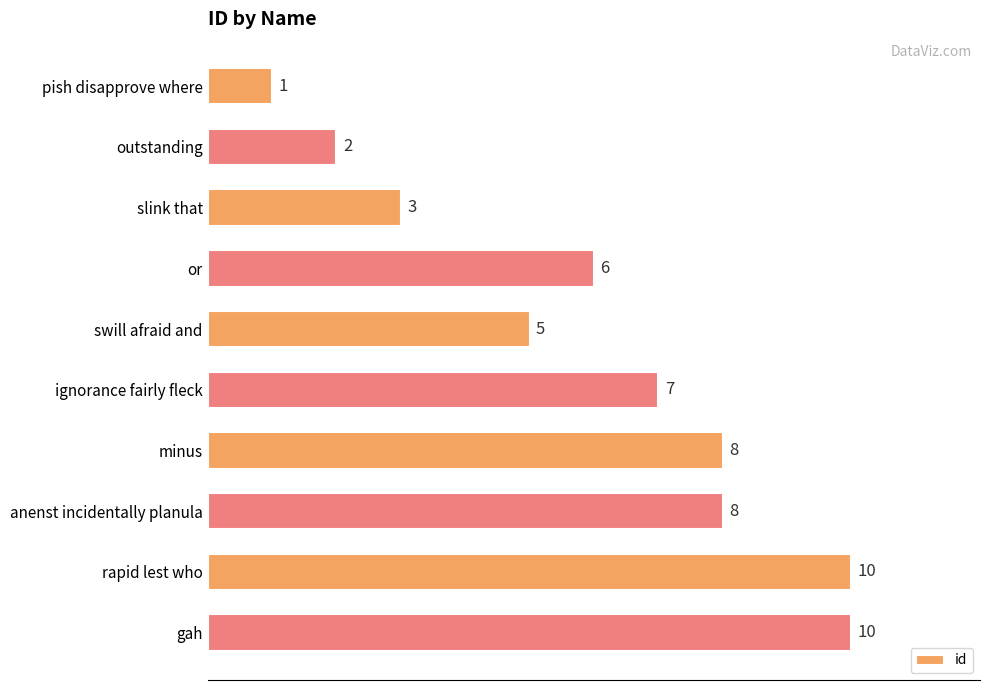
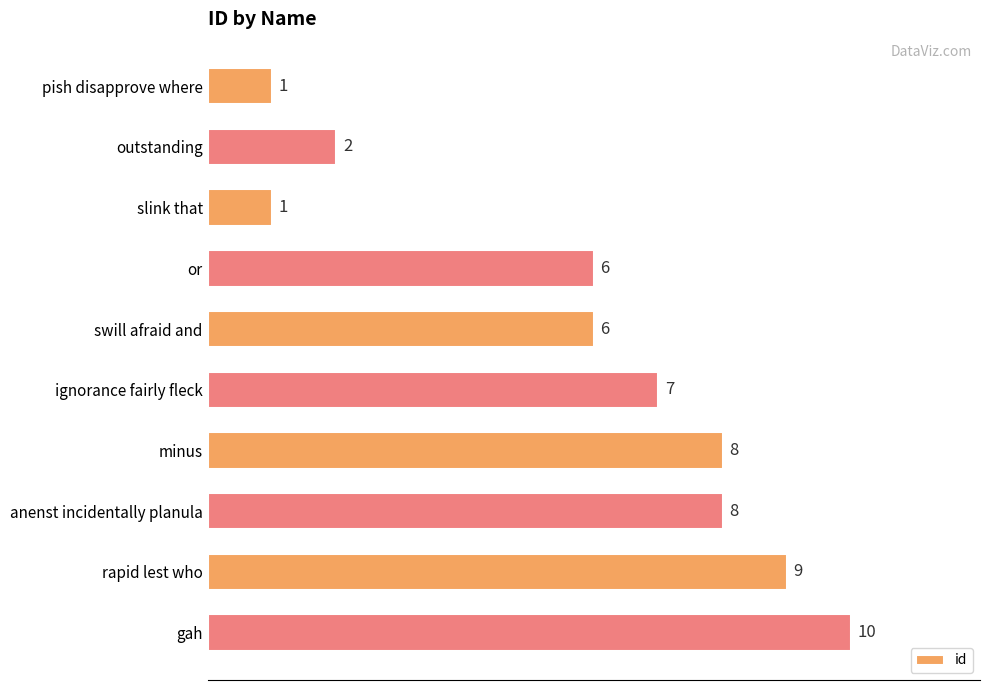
  {
    "pish disapprove where": 1,
    "outstanding": 2,
-   "slink that": 3,
+   "slink that": 1,
    "or": 6,
-   "swill afraid and": 5,
+   "swill afraid and": 6,
    "ignorance fairly fleck": 7,
    "minus": 8,
    "anenst incidentally planula": 8,
-   "rapid lest who": 10,
+   "rapid lest who": 9,
    "gah": 10
  }
